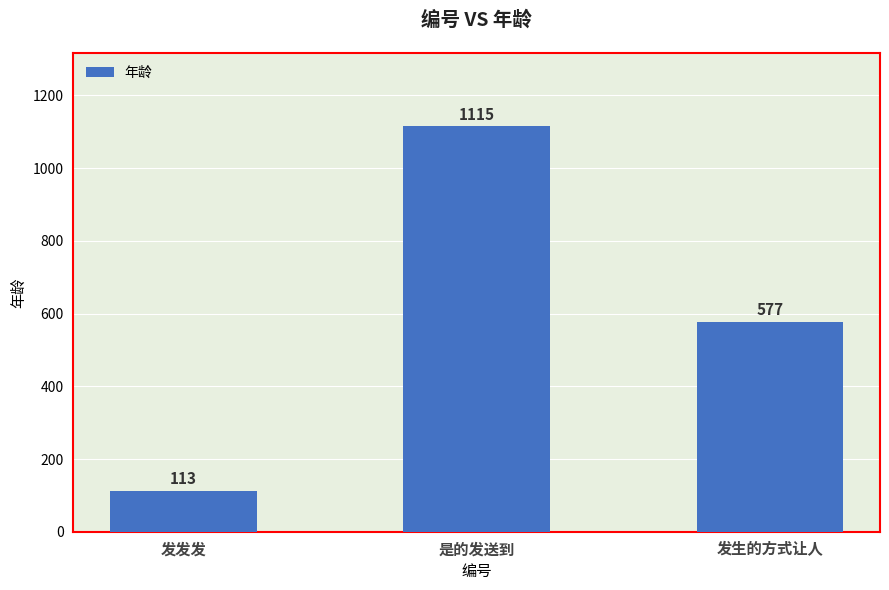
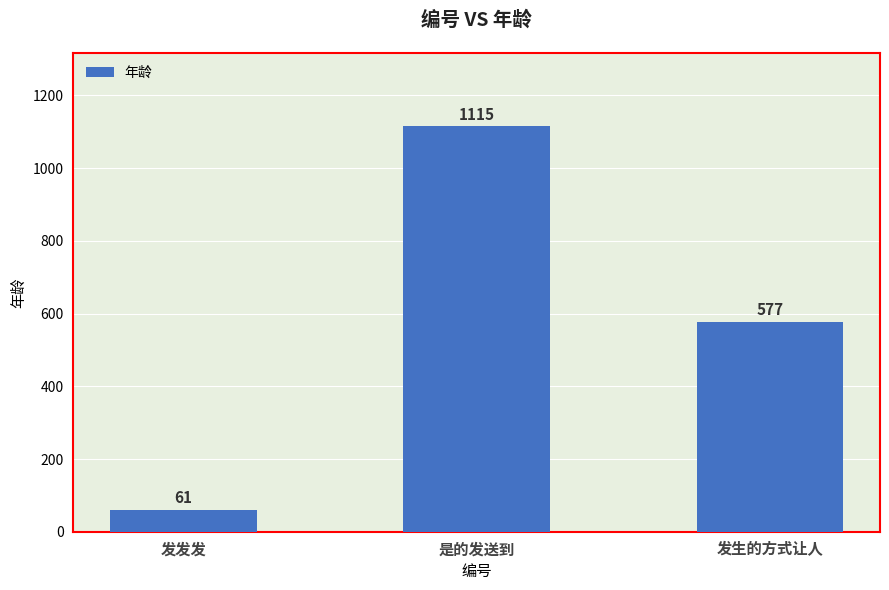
  {
-   "发发发": 113,
+   "发发发": 61,
    "是的发送到": 1115,
    "发生的方式让人": 577
  }
